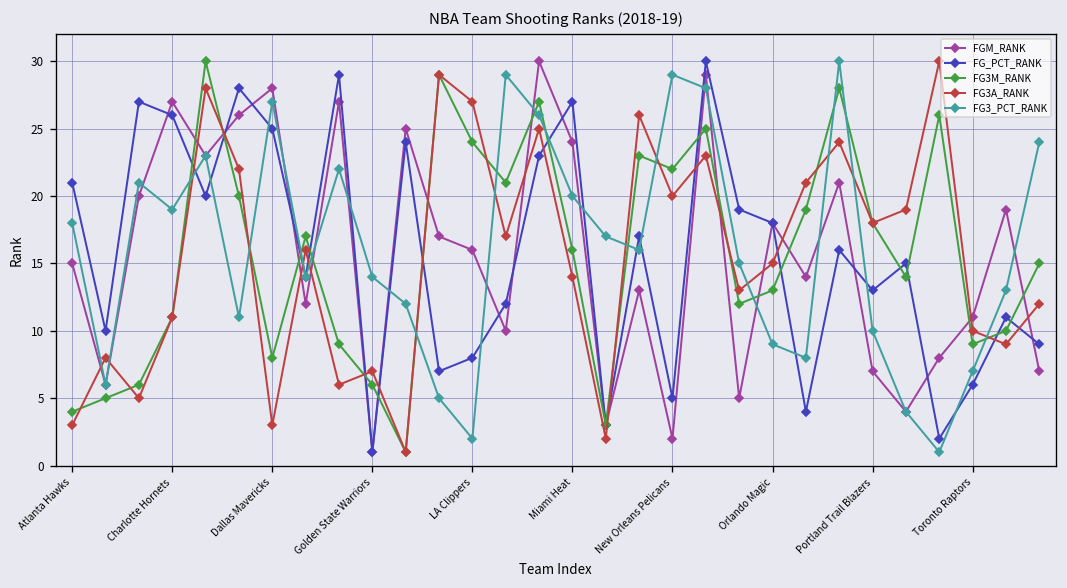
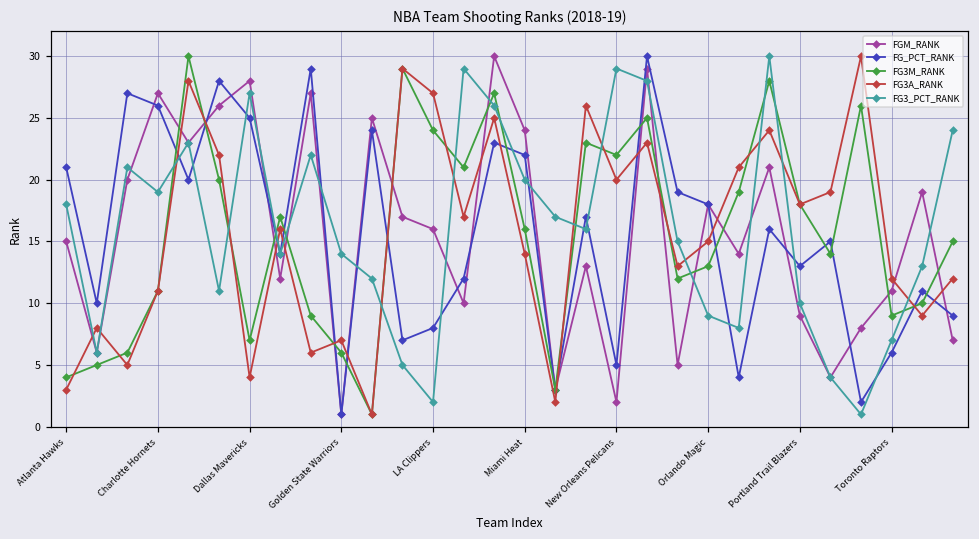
  {
    "FGM_RANK": {
      "Atlanta Hawks": 15,
      "Charlotte Hornets": 27,
      "Dallas Mavericks": 28,
      "LA Clippers": 16,
      "Miami Heat": 24,
      "New Orleans Pelicans": 2,
-     "Portland Trail Blazers": 7,
+     "Portland Trail Blazers": 9,
      "Toronto Raptors": 11
    },
    "FG_PCT_RANK": {
      "Atlanta Hawks": 21,
      "Charlotte Hornets": 26,
      "Dallas Mavericks": 25,
      "LA Clippers": 8,
-     "Miami Heat": 27,
+     "Miami Heat": 22,
      "New Orleans Pelicans": 5,
      "Portland Trail Blazers": 13,
      "Toronto Raptors": 6
    },
    "FG3M_RANK": {
      "Atlanta Hawks": 4,
-     "Dallas Mavericks": 8,
+     "Dallas Mavericks": 7,
      "Golden State Warriors": 6,
      "LA Clippers": 24,
      "Miami Heat": 16,
      "New Orleans Pelicans": 22,
      "Orlando Magic": 13,
      "Toronto Raptors": 9
    },
    "FG3A_RANK": {
      "Atlanta Hawks": 3,
-     "Dallas Mavericks": 3,
+     "Dallas Mavericks": 4,
      "Golden State Warriors": 7,
      "LA Clippers": 27,
      "Miami Heat": 14,
      "New Orleans Pelicans": 20,
      "Orlando Magic": 15,
-     "Toronto Raptors": 10
+     "Toronto Raptors": 12
    },
    "FG3_PCT_RANK": {
      "Atlanta Hawks": 18,
      "Charlotte Hornets": 19,
      "Dallas Mavericks": 27,
      "Golden State Warriors": 14,
      "LA Clippers": 2,
      "Miami Heat": 20,
      "New Orleans Pelicans": 29,
      "Orlando Magic": 9,
      "Portland Trail Blazers": 10,
      "Toronto Raptors": 7
    }
  }
